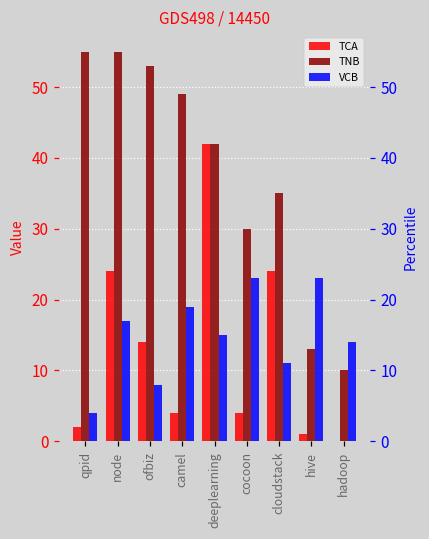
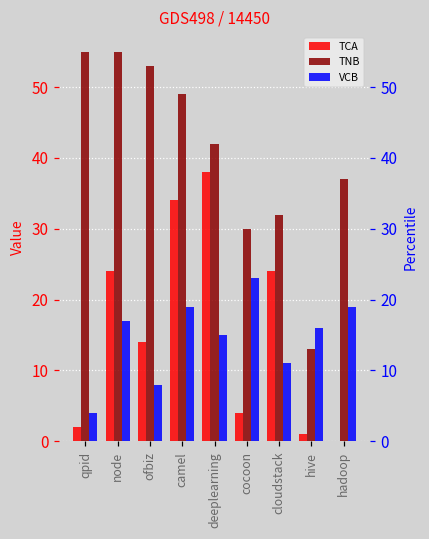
  {
    "TCA": {
      "qpid": 2,
      "node": 24,
      "ofbiz": 14,
-     "camel": 4,
-     "deeplearning": 42,
+     "camel": 34,
+     "deeplearning": 38,
      "cocoon": 4,
      "cloudstack": 24,
      "hive": 1,
      "hadoop": 0
    },
    "TNB": {
      "qpid": 55,
      "node": 55,
      "ofbiz": 53,
      "camel": 49,
      "deeplearning": 42,
      "cocoon": 30,
-     "cloudstack": 35,
+     "cloudstack": 32,
      "hive": 13,
-     "hadoop": 10
+     "hadoop": 37
    },
    "VCB": {
      "qpid": 4,
      "node": 17,
      "ofbiz": 8,
      "camel": 19,
      "deeplearning": 15,
      "cocoon": 23,
      "cloudstack": 11,
-     "hive": 23,
-     "hadoop": 14
+     "hive": 16,
+     "hadoop": 19
    }
  }
